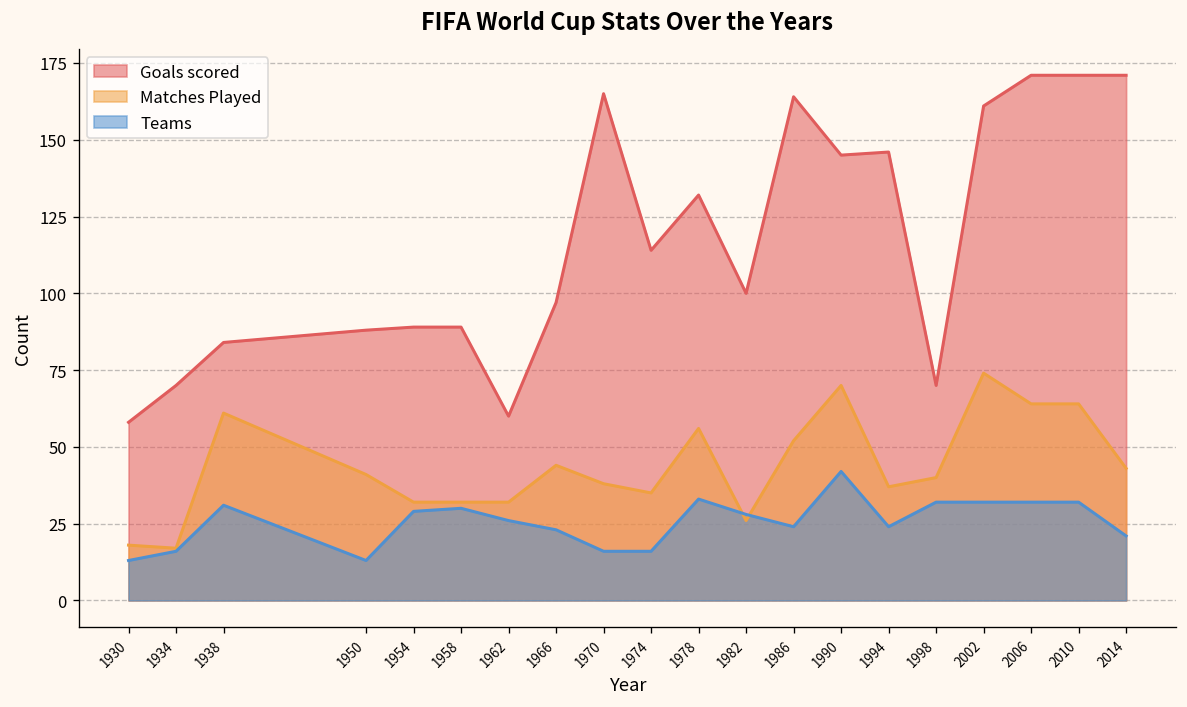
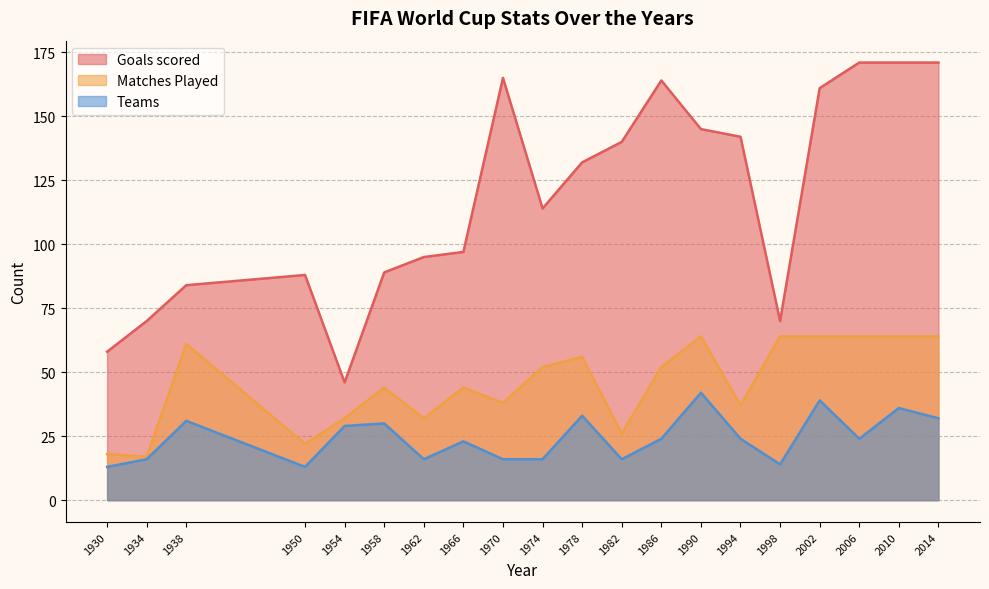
  {
    "Goals scored": {
      "1930": 58,
      "1934": 70,
      "1938": 84,
      "1950": 88,
-     "1954": 89,
+     "1954": 46,
      "1958": 89,
-     "1962": 60,
+     "1962": 95,
      "1966": 97,
      "1970": 165,
      "1974": 114,
      "1978": 132,
-     "1982": 100,
+     "1982": 140,
      "1986": 164,
      "1990": 145,
-     "1994": 146,
+     "1994": 142,
      "1998": 70,
      "2002": 161,
      "2006": 171,
      "2010": 171,
      "2014": 171
    },
    "Matches Played": {
      "1930": 18,
      "1938": 61,
-     "1950": 41,
+     "1950": 22,
      "1954": 32,
-     "1958": 32,
+     "1958": 44,
      "1962": 32,
      "1966": 44,
      "1970": 38,
-     "1974": 35,
+     "1974": 52,
      "1978": 56,
      "1982": 26,
      "1986": 52,
-     "1990": 70,
+     "1990": 64,
      "1994": 37,
-     "1998": 40,
-     "2002": 74,
+     "1998": 64,
+     "2002": 64,
      "2006": 64,
      "2010": 64,
-     "2014": 43
+     "2014": 64
    },
    "Teams": {
      "1930": 13,
      "1938": 31,
      "1950": 13,
      "1954": 29,
      "1958": 30,
-     "1962": 26,
+     "1962": 16,
      "1966": 23,
      "1970": 16,
      "1974": 16,
      "1978": 33,
-     "1982": 28,
+     "1982": 16,
      "1986": 24,
      "1990": 42,
      "1994": 24,
-     "1998": 32,
-     "2002": 32,
-     "2006": 32,
-     "2010": 32,
-     "2014": 21
+     "1998": 14,
+     "2002": 39,
+     "2006": 24,
+     "2010": 36,
+     "2014": 32
    }
  }
